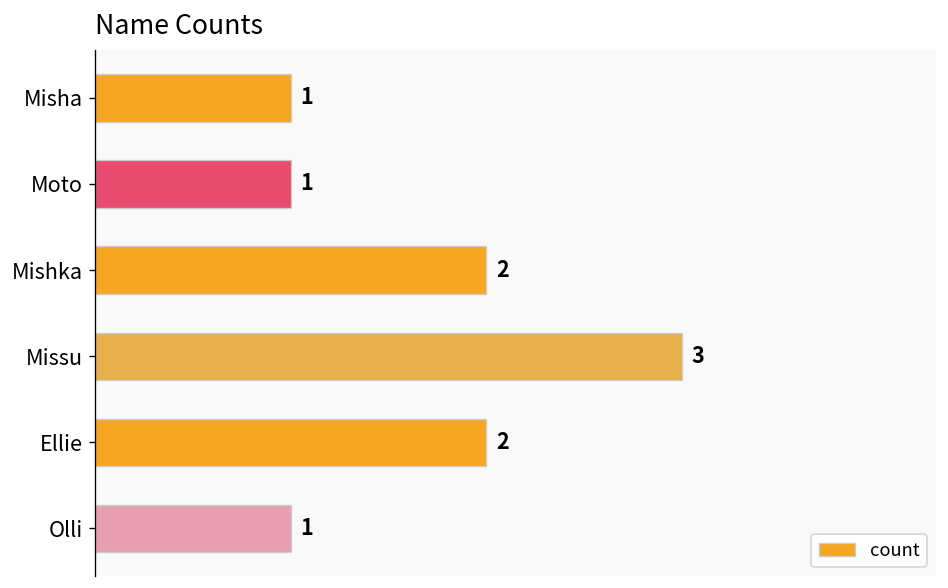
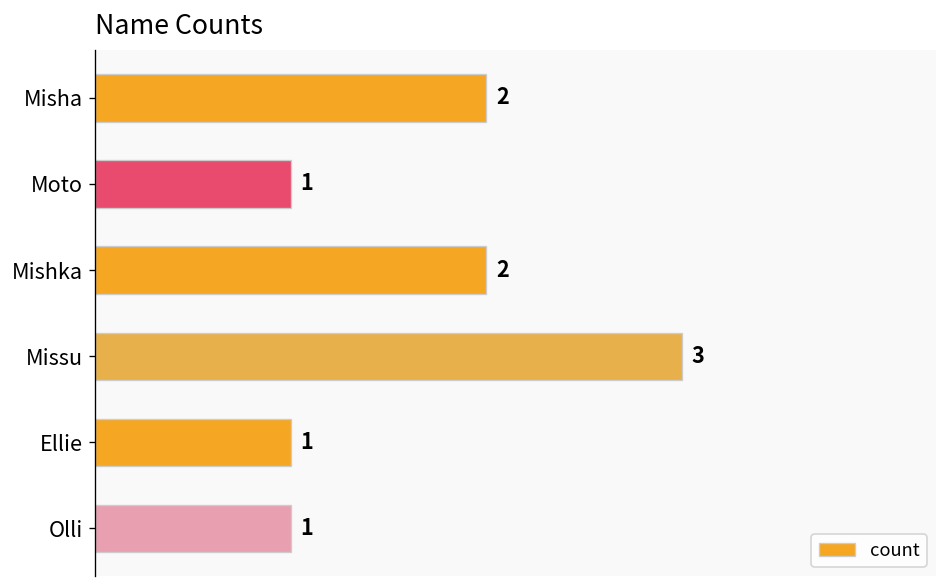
  {
-   "Misha": 1,
+   "Misha": 2,
    "Moto": 1,
    "Mishka": 2,
    "Missu": 3,
-   "Ellie": 2,
+   "Ellie": 1,
    "Olli": 1
  }
